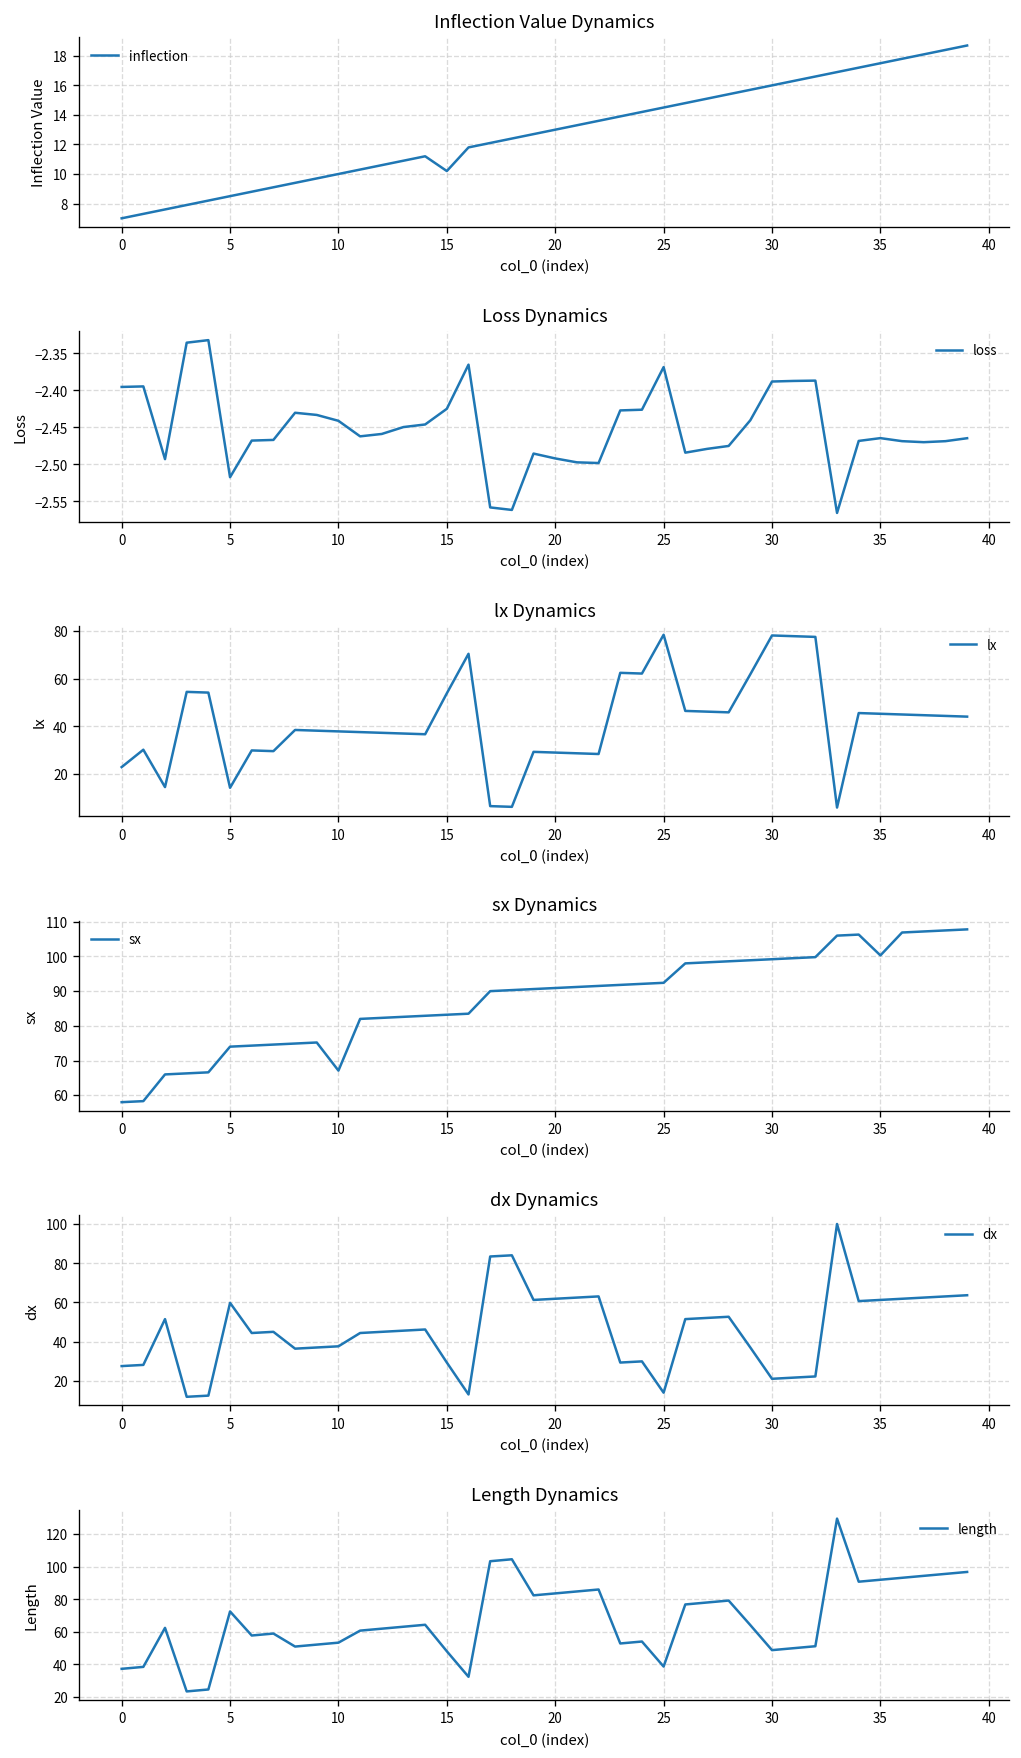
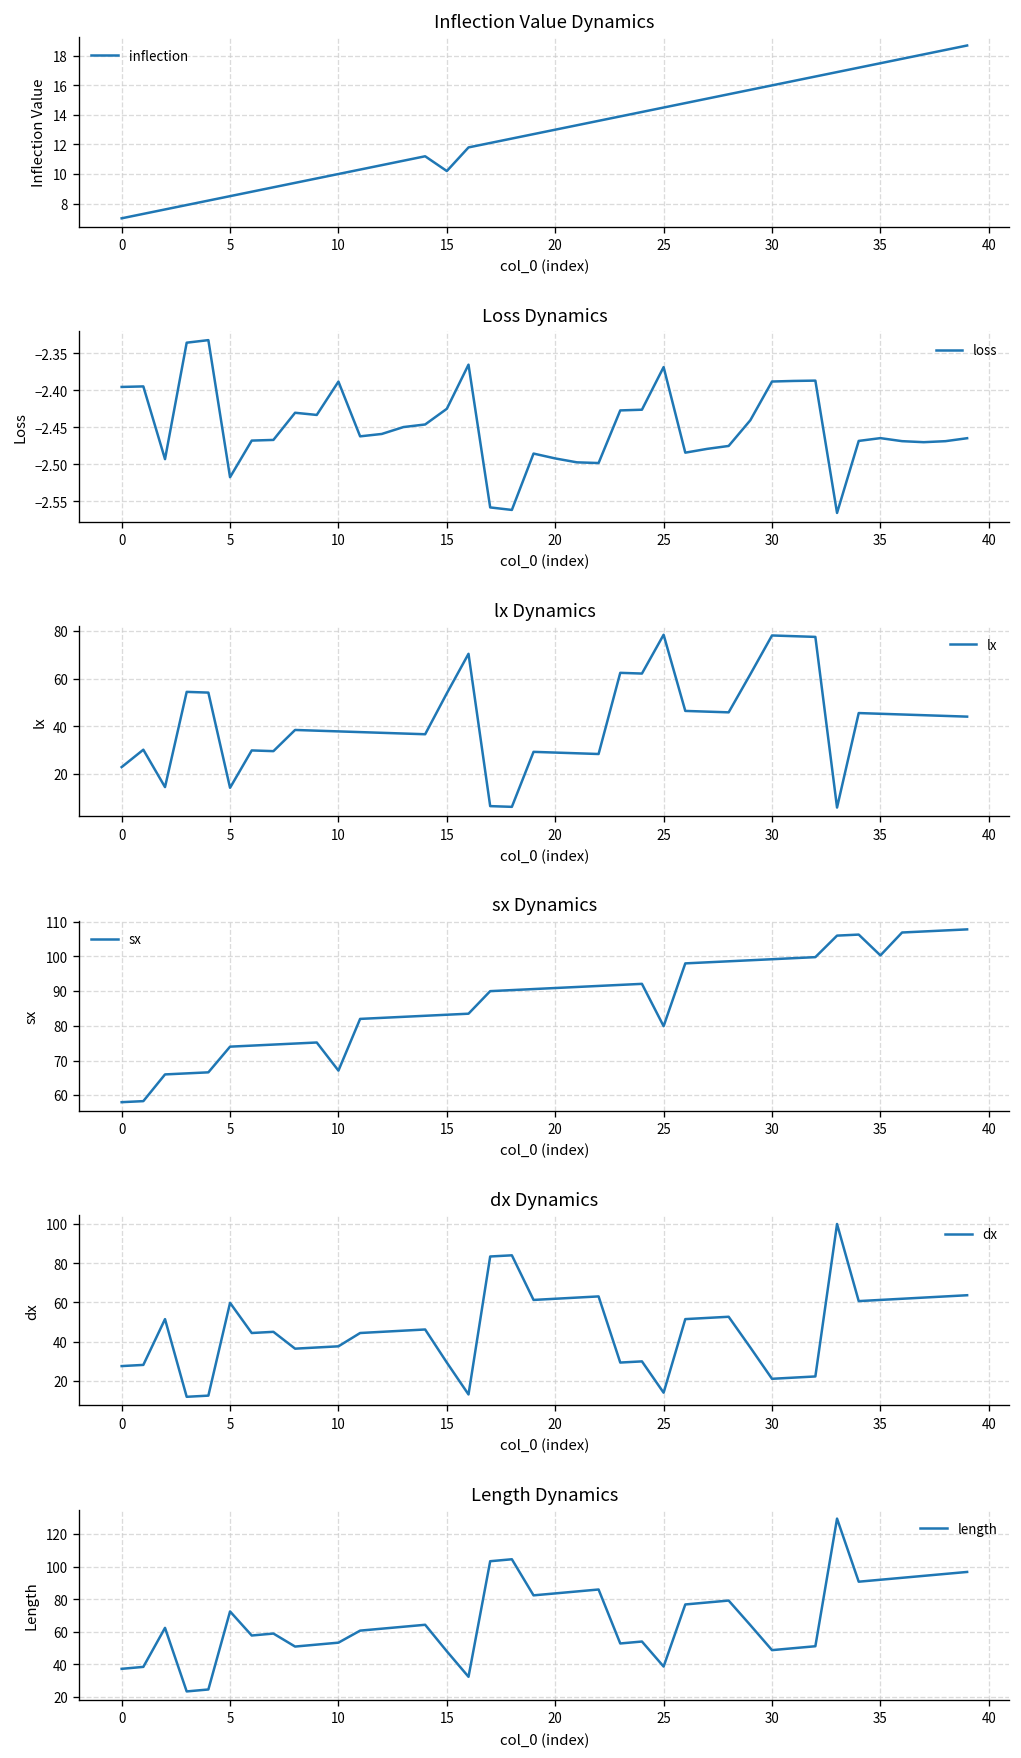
  {
    "Inflection Value Dynamics": {
      "0": 7.0,
      "5": 8.5,
      "10": 10.0,
      "15": 10.2,
      "20": 13.0,
      "25": 14.5,
      "30": 16.0,
      "35": 17.5
    },
    "Loss Dynamics": {
      "0": -2.40,
      "5": -2.52,
-     "10": -2.44,
+     "10": -2.39,
      "15": -2.42,
      "20": -2.49,
      "25": -2.37,
      "30": -2.39,
      "35": -2.46
    },
    "lx Dynamics": {
      "0": 23,
      "5": 14,
      "10": 38,
      "15": 54,
      "20": 29,
      "25": 79,
      "30": 78,
      "35": 45
    },
    "sx Dynamics": {
      "0": 58,
      "5": 74,
      "10": 67,
      "15": 83,
      "20": 91,
-     "25": 92,
+     "25": 80,
      "30": 99,
      "35": 100
    },
    "dx Dynamics": {
      "0": 28,
      "5": 60,
      "10": 38,
      "15": 29,
      "20": 62,
      "25": 14,
      "30": 21,
      "35": 61
    },
    "Length Dynamics": {
      "0": 37,
      "5": 73,
      "10": 53,
      "15": 48,
      "20": 84,
      "25": 39,
      "30": 49,
      "35": 92
    }
  }
